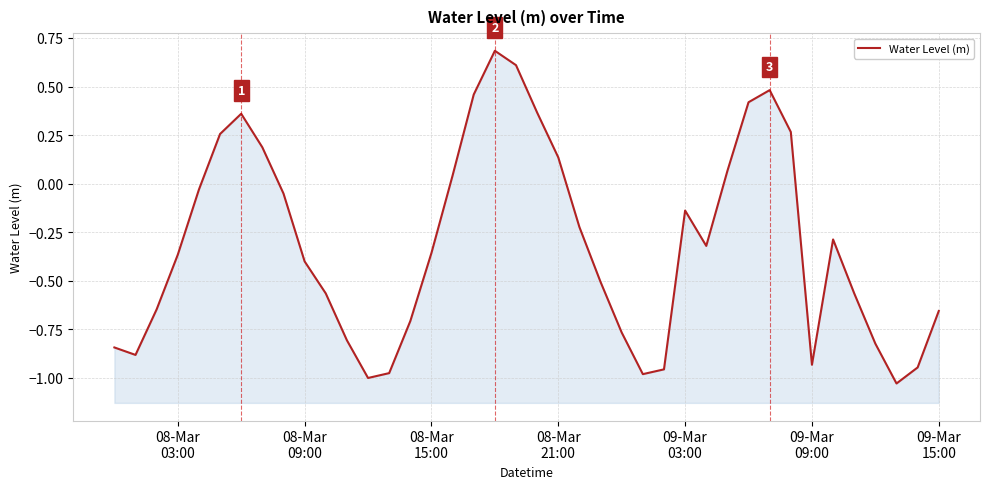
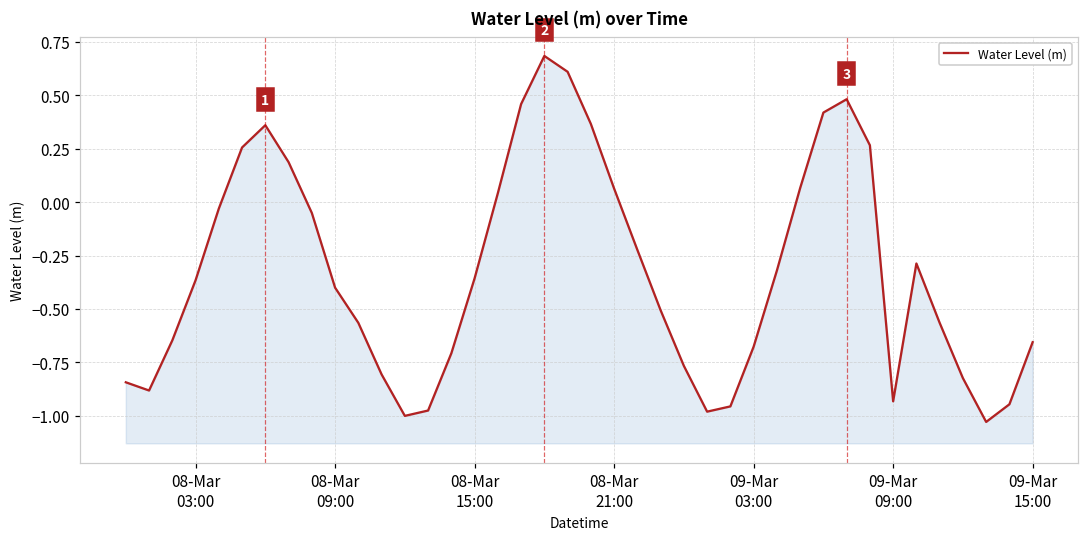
  {
    "08-Mar 03:00": -0.37,
    "08-Mar 09:00": -0.40,
    "08-Mar 15:00": -0.36,
-   "08-Mar 21:00": 0.14,
-   "09-Mar 03:00": -0.14,
+   "08-Mar 21:00": 0.06,
+   "09-Mar 03:00": -0.68,
    "09-Mar 09:00": -0.93,
    "09-Mar 15:00": -0.66
  }
